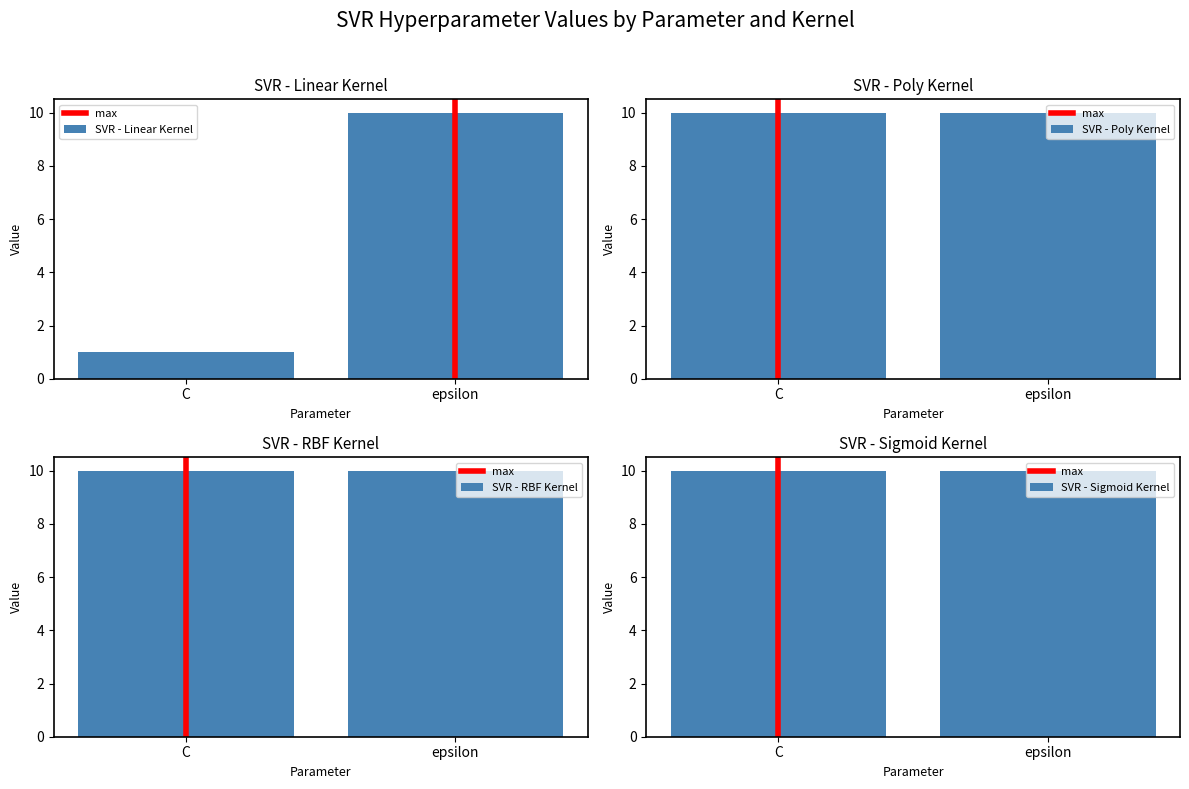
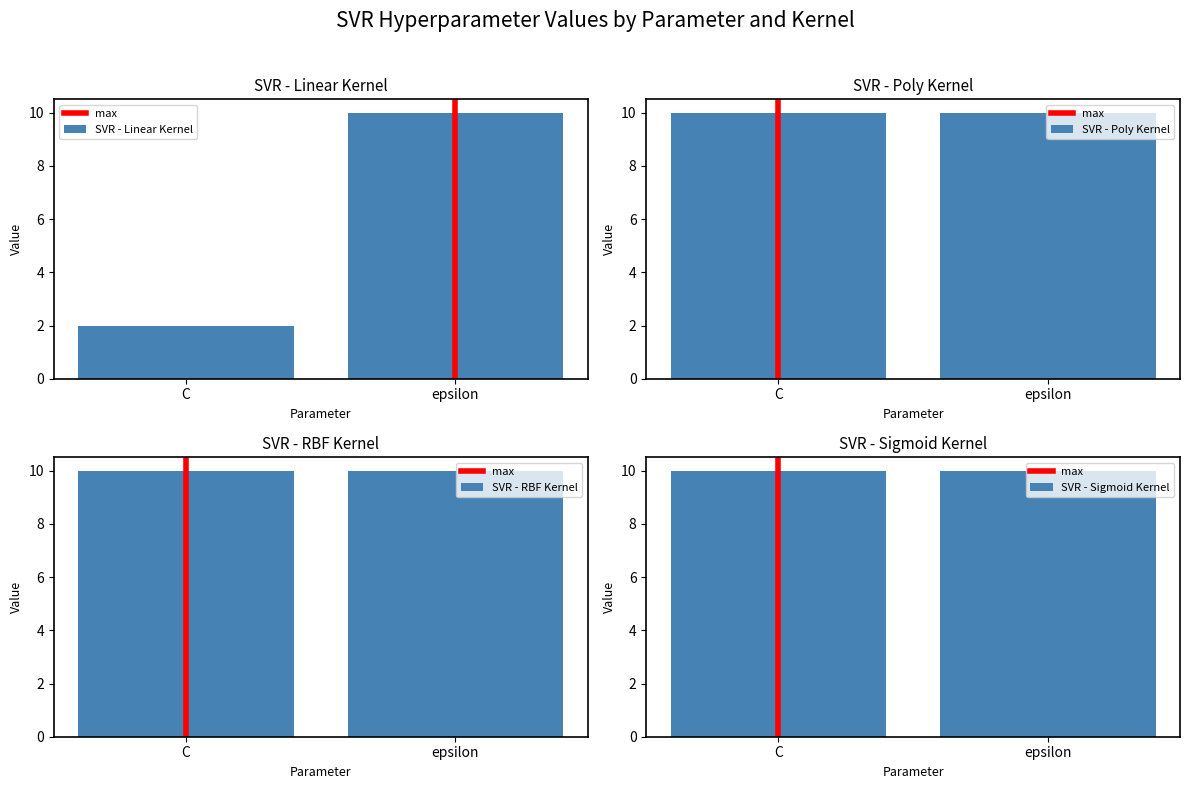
  {
    "SVR - Linear Kernel": {
-     "C": 1,
+     "C": 2,
      "epsilon": 10
    },
    "SVR - Poly Kernel": {
      "C": 10.0
    },
    "SVR - RBF Kernel": {
      "C": 10.0,
      "epsilon": 10.0
    },
    "SVR - Sigmoid Kernel": {
      "C": 10.0
    }
  }
